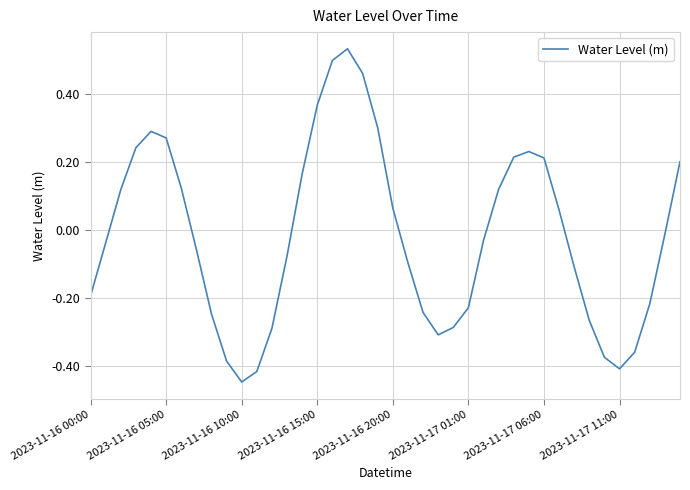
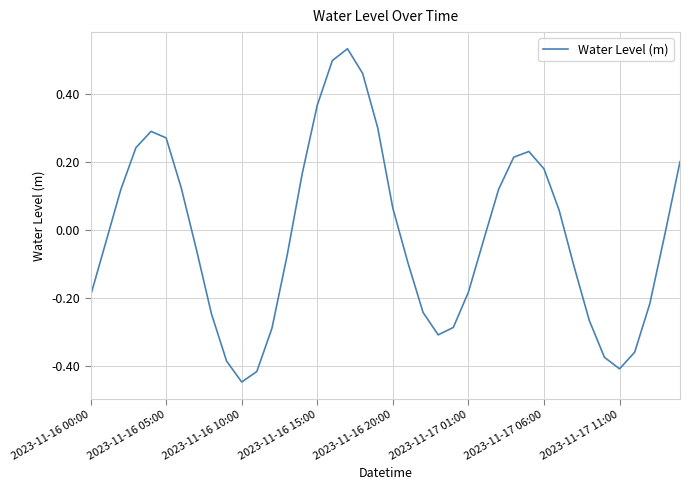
  {
    "2023-11-16 00:00": -0.19,
    "2023-11-16 05:00": 0.27,
    "2023-11-16 10:00": -0.45,
    "2023-11-16 15:00": 0.37,
    "2023-11-16 20:00": 0.06,
-   "2023-11-17 01:00": -0.23,
-   "2023-11-17 06:00": 0.21,
+   "2023-11-17 01:00": -0.18,
+   "2023-11-17 06:00": 0.18,
    "2023-11-17 11:00": -0.41
  }
